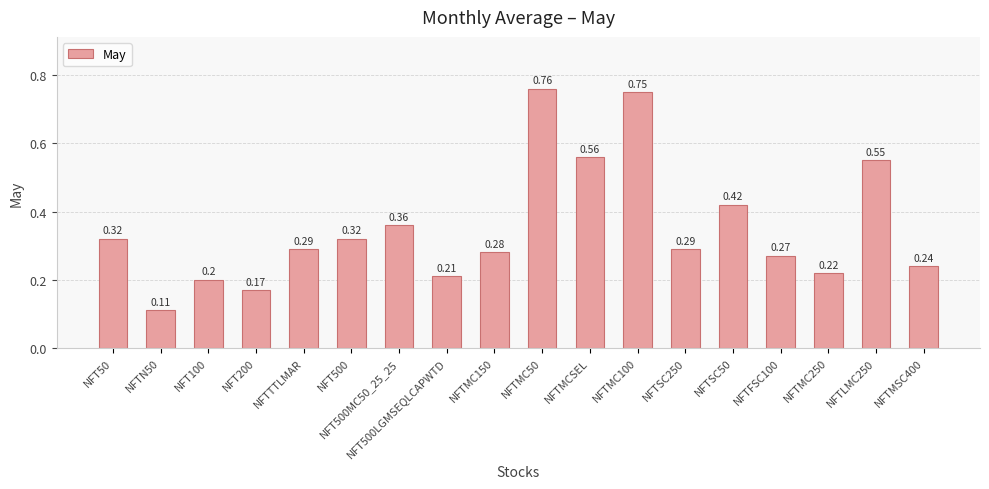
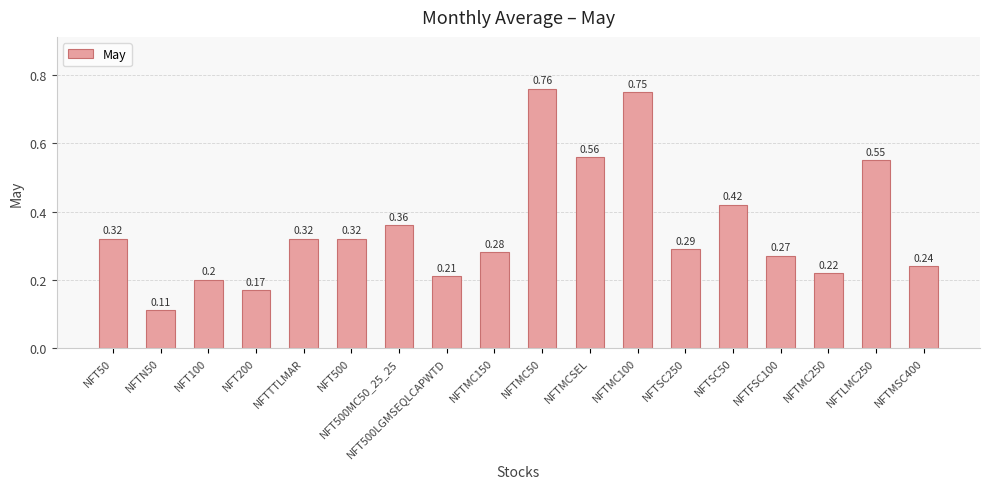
  {
    "NFT50": 0.32,
    "NFTN50": 0.11,
    "NFT100": 0.2,
    "NFT200": 0.17,
-   "NFTTTLMAR": 0.29,
+   "NFTTTLMAR": 0.32,
    "NFT500": 0.32,
    "NFT500MC50_25_25": 0.36,
    "NFT500LGMSEQLCAPWTD": 0.21,
    "NFTMC150": 0.28,
    "NFTMC50": 0.76,
    "NFTMCSEL": 0.56,
    "NFTMC100": 0.75,
    "NFTSC250": 0.29,
    "NFTSC50": 0.42,
    "NFTFSC100": 0.27,
    "NFTMC250": 0.22,
    "NFTLMC250": 0.55,
    "NFTMSC400": 0.24
  }
